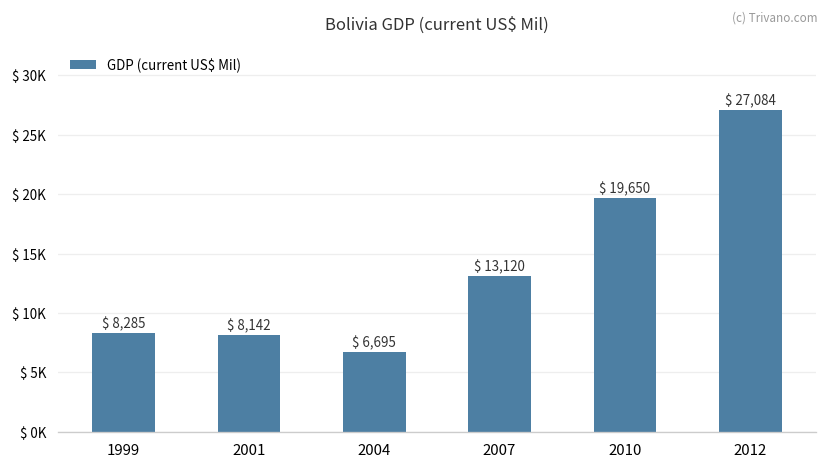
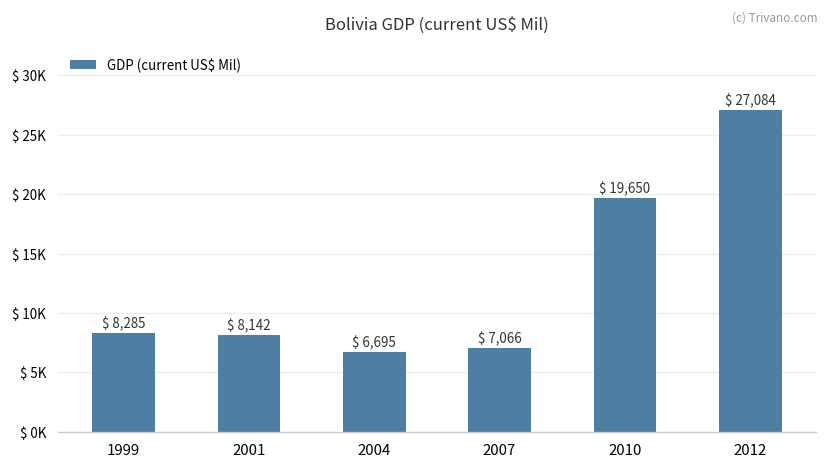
  {
    "1999": "8,285",
    "2001": "8,142",
    "2004": "6,695",
-   "2007": "13,120",
+   "2007": "7,066",
    "2010": "19,650",
    "2012": "27,084"
  }
